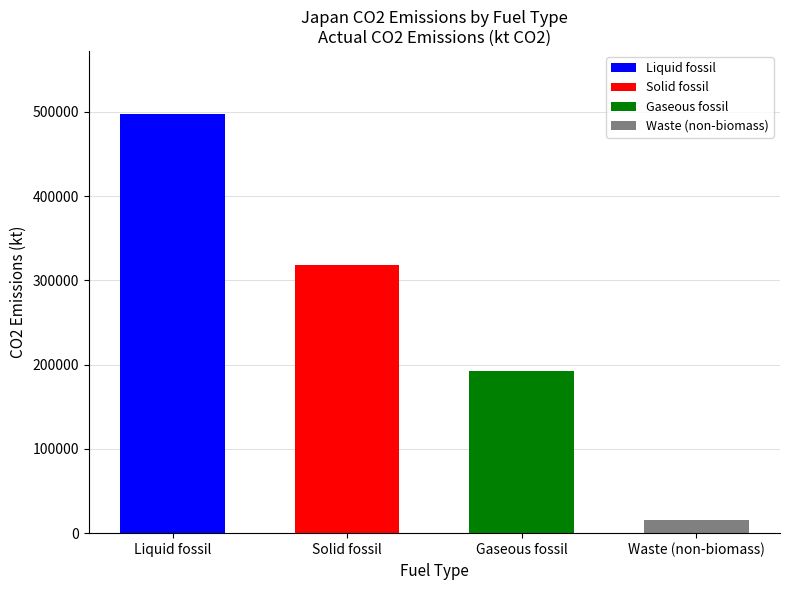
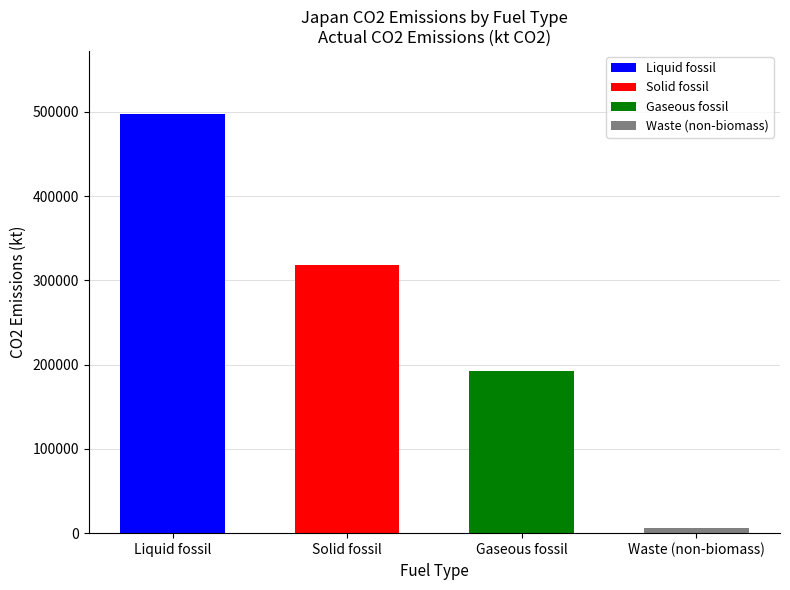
  {
    "Liquid fossil": 500000,
    "Solid fossil": 320000,
    "Gaseous fossil": 190000,
-   "Waste (non-biomass)": 20000
+   "Waste (non-biomass)": 10000
  }
